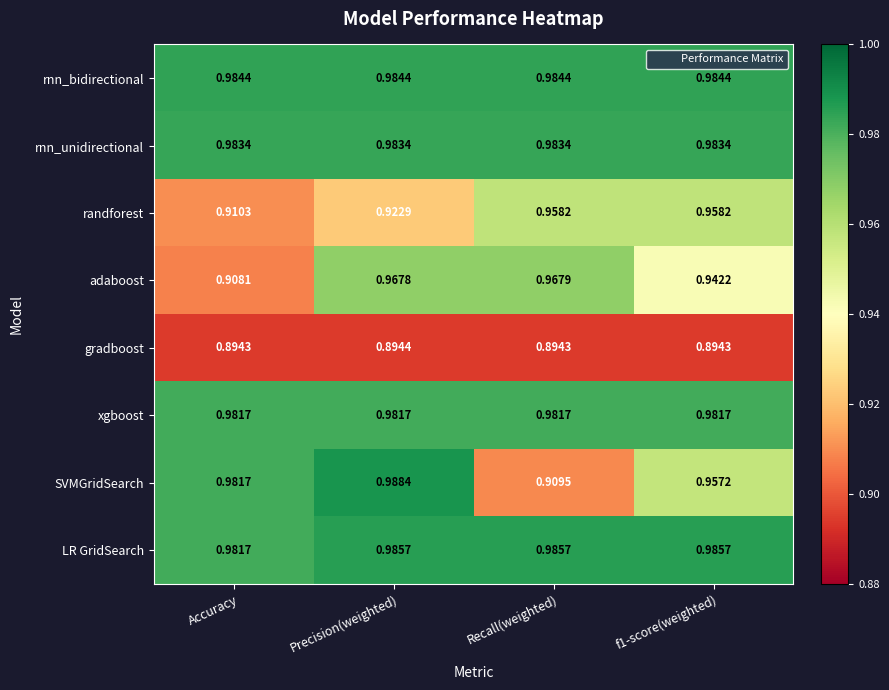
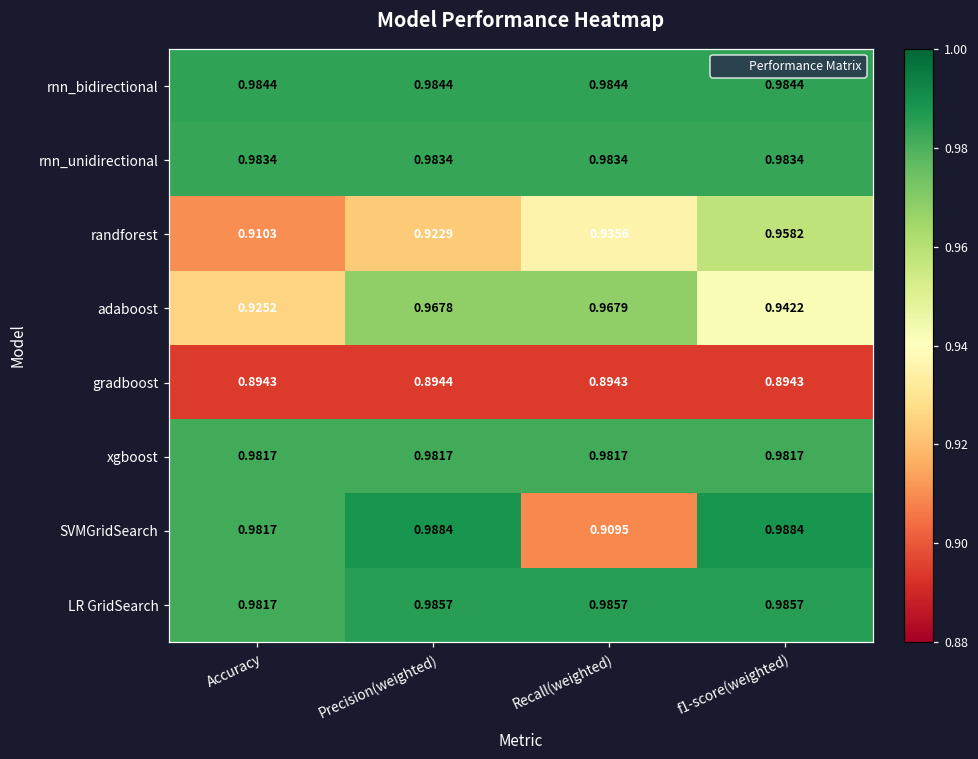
  {
    "rnn_bidirectional": {
      "Accuracy": 0.9844,
      "Precision(weighted)": 0.9844,
      "Recall(weighted)": 0.9844,
      "f1-score(weighted)": 0.9844
    },
    "rnn_unidirectional": {
      "Accuracy": 0.9834,
      "Precision(weighted)": 0.9834,
      "Recall(weighted)": 0.9834,
      "f1-score(weighted)": 0.9834
    },
    "randforest": {
      "Accuracy": 0.9103,
      "Precision(weighted)": 0.9229,
-     "Recall(weighted)": 0.9582,
+     "Recall(weighted)": 0.9356,
      "f1-score(weighted)": 0.9582
    },
    "adaboost": {
-     "Accuracy": 0.9081,
+     "Accuracy": 0.9252,
      "Precision(weighted)": 0.9678,
      "Recall(weighted)": 0.9679,
      "f1-score(weighted)": 0.9422
    },
    "gradboost": {
      "Accuracy": 0.8943,
      "Precision(weighted)": 0.8944,
      "Recall(weighted)": 0.8943,
      "f1-score(weighted)": 0.8943
    },
    "xgboost": {
      "Accuracy": 0.9817,
      "Precision(weighted)": 0.9817,
      "Recall(weighted)": 0.9817,
      "f1-score(weighted)": 0.9817
    },
    "SVMGridSearch": {
      "Accuracy": 0.9817,
      "Precision(weighted)": 0.9884,
      "Recall(weighted)": 0.9095,
-     "f1-score(weighted)": 0.9572
+     "f1-score(weighted)": 0.9884
    },
    "LR GridSearch": {
      "Accuracy": 0.9817,
      "Precision(weighted)": 0.9857,
      "Recall(weighted)": 0.9857,
      "f1-score(weighted)": 0.9857
    }
  }
